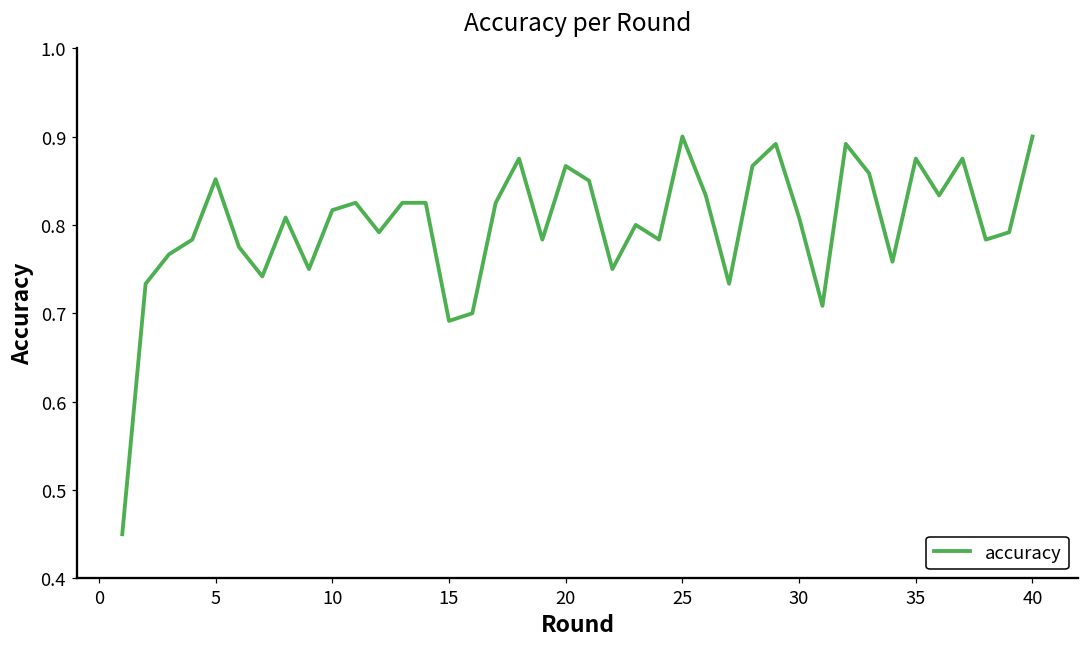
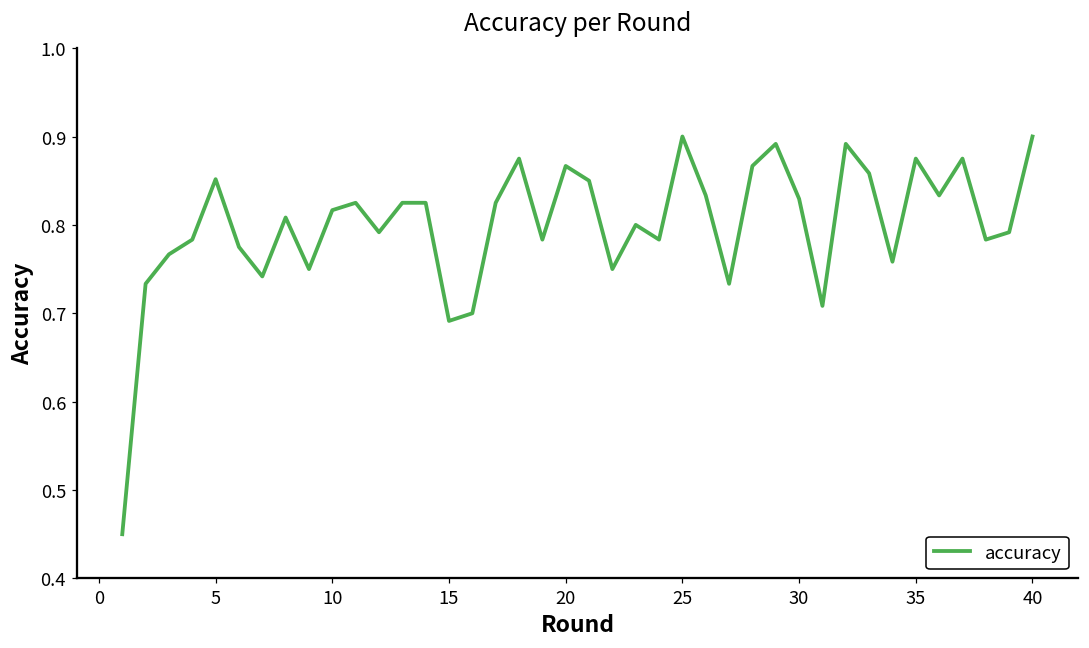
  {
    "5": 0.85,
    "10": 0.82,
    "15": 0.69,
    "20": 0.87,
    "25": 0.90,
-   "30": 0.81,
+   "30": 0.83,
    "35": 0.88,
    "40": 0.90
  }
